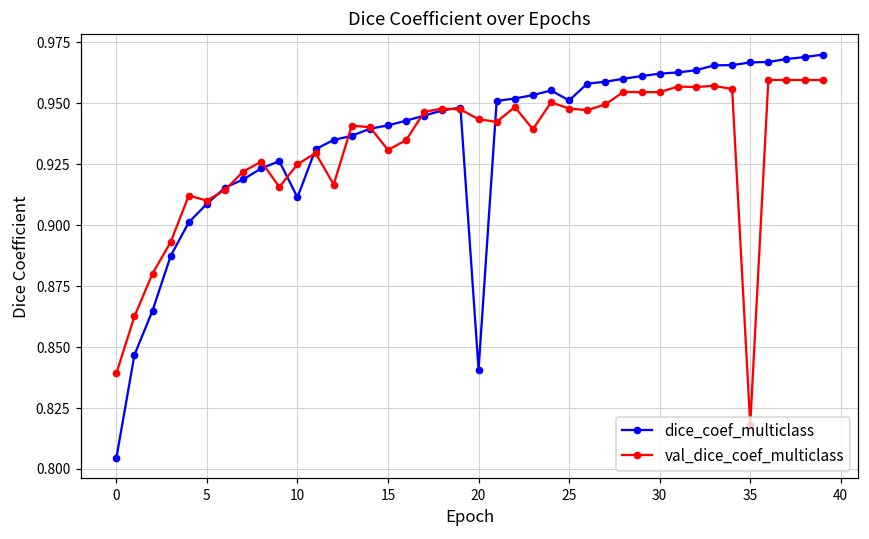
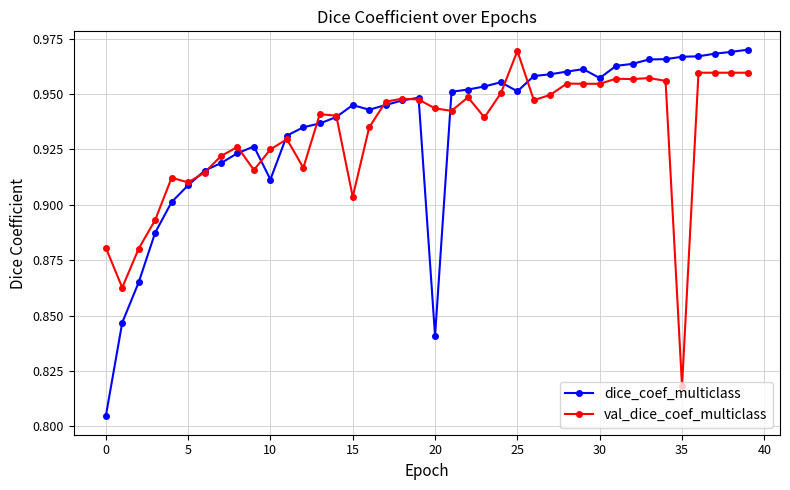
  {
    "dice_coef_multiclass": {
      "0": 0.805,
      "5": 0.909,
      "10": 0.911,
-     "15": 0.941,
+     "15": 0.945,
      "20": 0.841,
      "25": 0.951,
-     "30": 0.962,
+     "30": 0.957,
      "35": 0.967
    },
    "val_dice_coef_multiclass": {
-     "0": 0.839,
+     "0": 0.881,
      "5": 0.910,
      "10": 0.925,
-     "15": 0.931,
+     "15": 0.904,
      "20": 0.944,
-     "25": 0.948,
+     "25": 0.969,
      "30": 0.955
    }
  }
